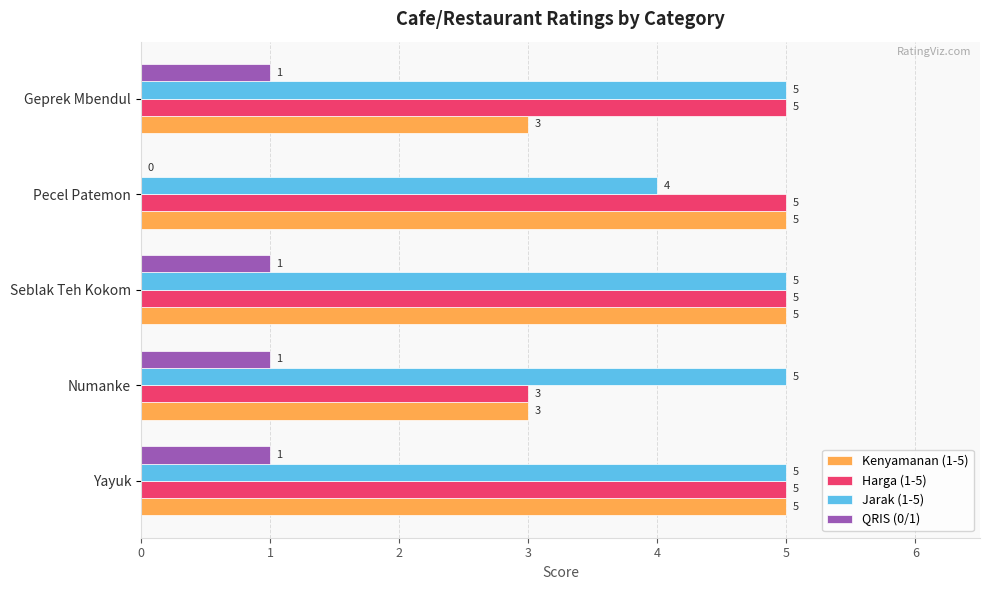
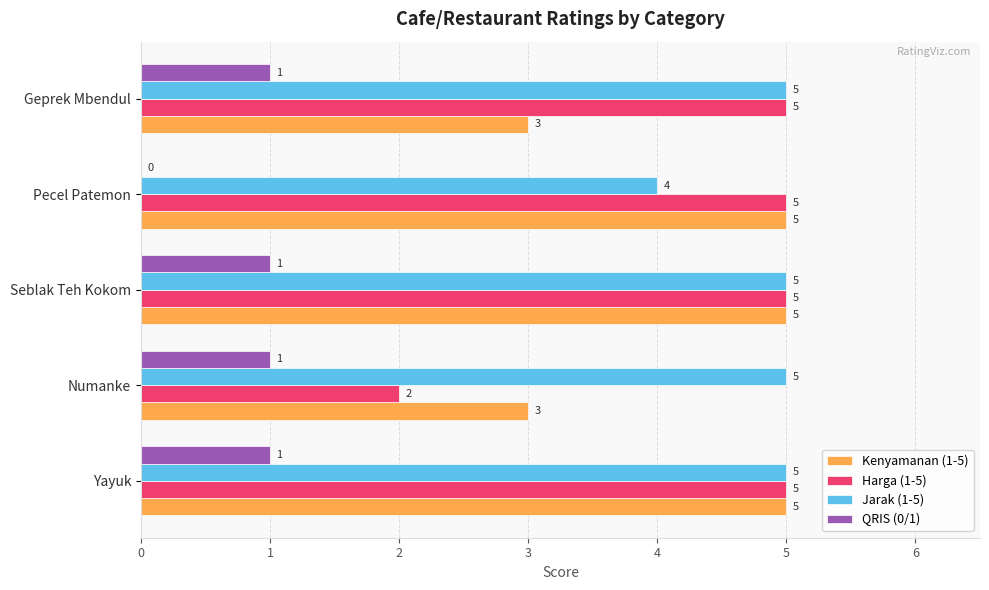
  {
    "Kenyamanan (1-5)": {
      "Geprek Mbendul": 3,
      "Pecel Patemon": 5,
      "Seblak Teh Kokom": 5,
      "Numanke": 3,
      "Yayuk": 5
    },
    "Harga (1-5)": {
      "Geprek Mbendul": 5,
      "Pecel Patemon": 5,
      "Seblak Teh Kokom": 5,
-     "Numanke": 3,
+     "Numanke": 2,
      "Yayuk": 5
    },
    "Jarak (1-5)": {
      "Geprek Mbendul": 5,
      "Pecel Patemon": 4,
      "Seblak Teh Kokom": 5,
      "Numanke": 5,
      "Yayuk": 5
    },
    "QRIS (0/1)": {
      "Geprek Mbendul": 1,
      "Pecel Patemon": 0,
      "Seblak Teh Kokom": 1,
      "Numanke": 1,
      "Yayuk": 1
    }
  }
